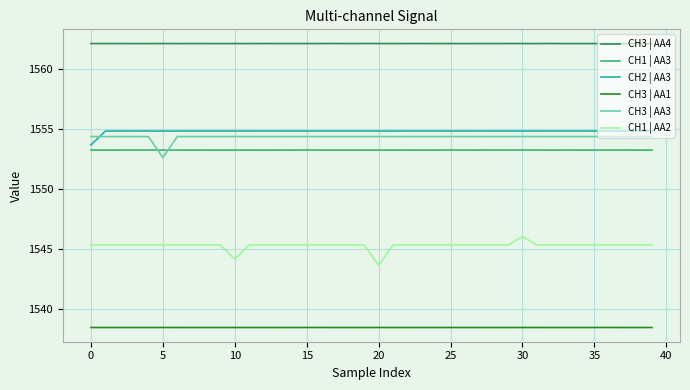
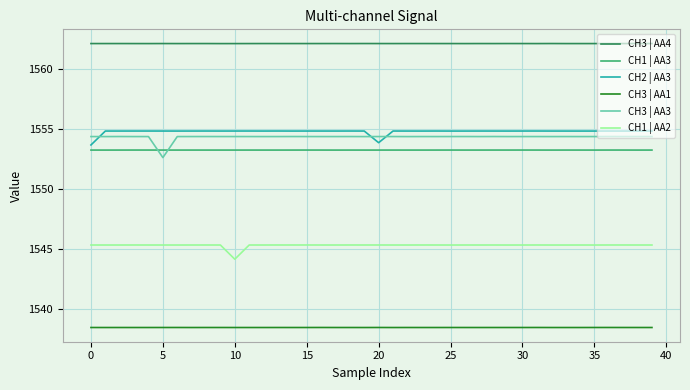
  {
    "CH2 | AA3": {
      "0": 1553.6,
      "5": 1554.8,
      "10": 1554.8,
      "15": 1554.8,
-     "20": 1554.8,
+     "20": 1553.8,
      "25": 1554.8,
      "30": 1554.8,
      "35": 1554.8
    },
    "CH3 | AA3": {
      "0": 1554.3,
      "5": 1552.6,
      "10": 1554.3,
      "15": 1554.3,
      "20": 1554.3,
      "25": 1554.3,
      "30": 1554.3,
      "35": 1554.3
    },
    "CH1 | AA2": {
      "0": 1545.3,
      "5": 1545.3,
      "10": 1544.1,
      "15": 1545.3,
-     "20": 1543.6,
+     "20": 1545.3,
      "25": 1545.3,
-     "30": 1546.0,
+     "30": 1545.3,
      "35": 1545.3
    }
  }
